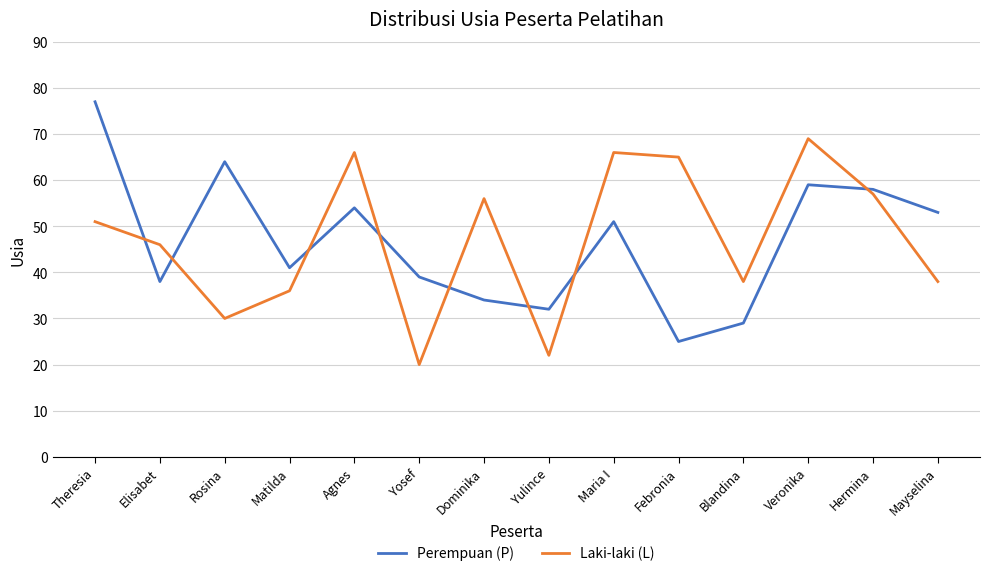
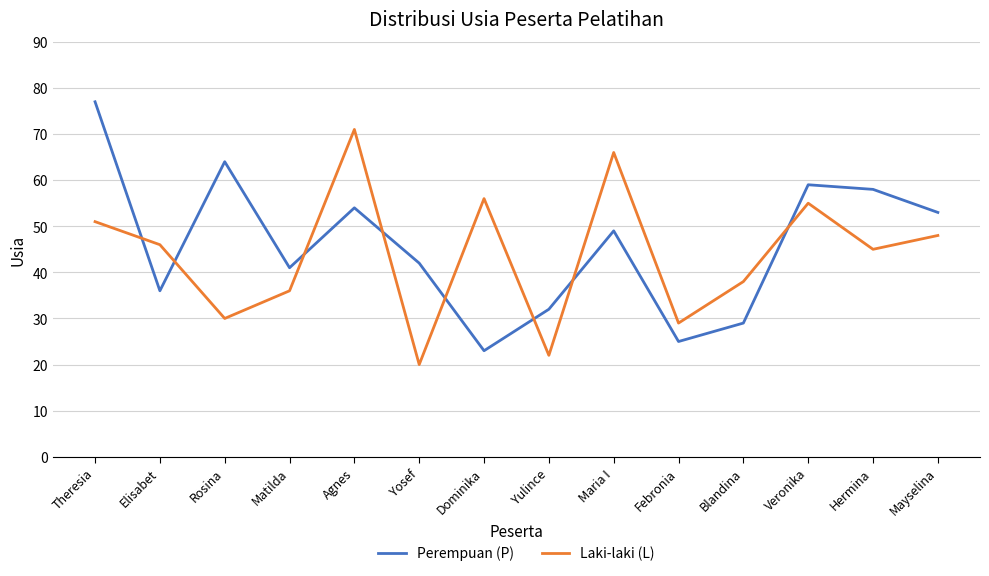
  {
    "Perempuan (P)": {
      "Theresia": 77,
-     "Elisabet": 38,
+     "Elisabet": 36,
      "Rosina": 64,
      "Matilda": 41,
      "Agnes": 54,
-     "Yosef": 39,
-     "Dominika": 34,
+     "Yosef": 42,
+     "Dominika": 23,
      "Yulince": 32,
-     "Maria I": 51,
+     "Maria I": 49,
      "Febronia": 25,
      "Blandina": 29,
      "Veronika": 59,
      "Hermina": 58,
      "Mayselina": 53
    },
    "Laki-laki (L)": {
      "Theresia": 51,
      "Elisabet": 46,
      "Rosina": 30,
      "Matilda": 36,
-     "Agnes": 66,
+     "Agnes": 71,
      "Yosef": 20,
      "Dominika": 56,
      "Yulince": 22,
      "Maria I": 66,
-     "Febronia": 65,
+     "Febronia": 29,
      "Blandina": 38,
-     "Veronika": 69,
-     "Hermina": 57,
-     "Mayselina": 38
+     "Veronika": 55,
+     "Hermina": 45,
+     "Mayselina": 48
    }
  }
